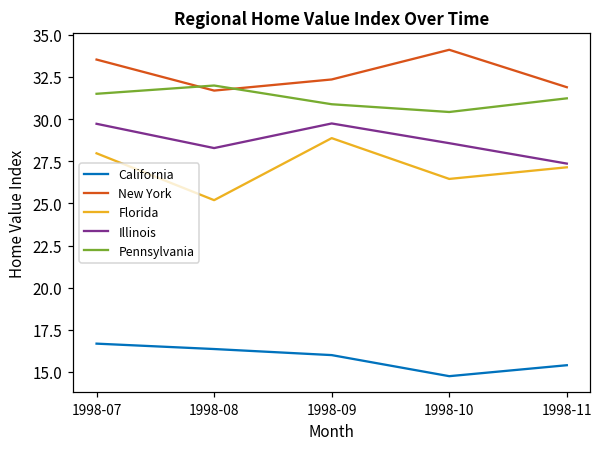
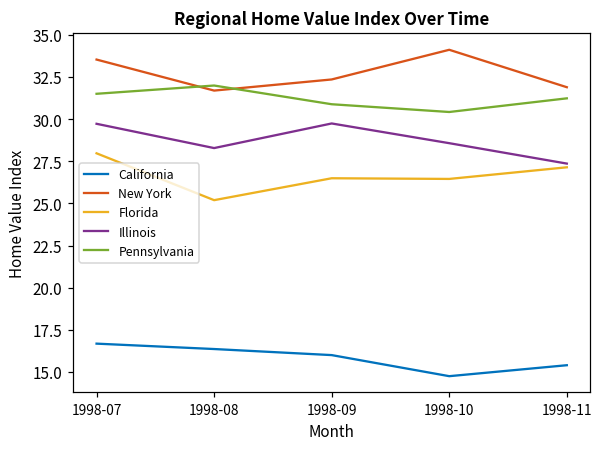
  {
    "California": {
      "1998-07": 16.7,
      "1998-08": 16.4,
      "1998-09": 16.0,
      "1998-10": 14.8,
      "1998-11": 15.4
    },
    "New York": {
      "1998-07": 33.5,
      "1998-08": 31.7,
      "1998-09": 32.4,
      "1998-10": 34.1,
      "1998-11": 31.9
    },
    "Florida": {
      "1998-07": 28.0,
      "1998-08": 25.2,
-     "1998-09": 28.9,
+     "1998-09": 26.5,
      "1998-10": 26.5,
      "1998-11": 27.1
    },
    "Illinois": {
      "1998-07": 29.7,
      "1998-08": 28.3,
      "1998-09": 29.7,
      "1998-10": 28.6,
      "1998-11": 27.4
    },
    "Pennsylvania": {
      "1998-07": 31.5,
      "1998-08": 32.0,
      "1998-09": 30.9,
      "1998-10": 30.4,
      "1998-11": 31.2
    }
  }
